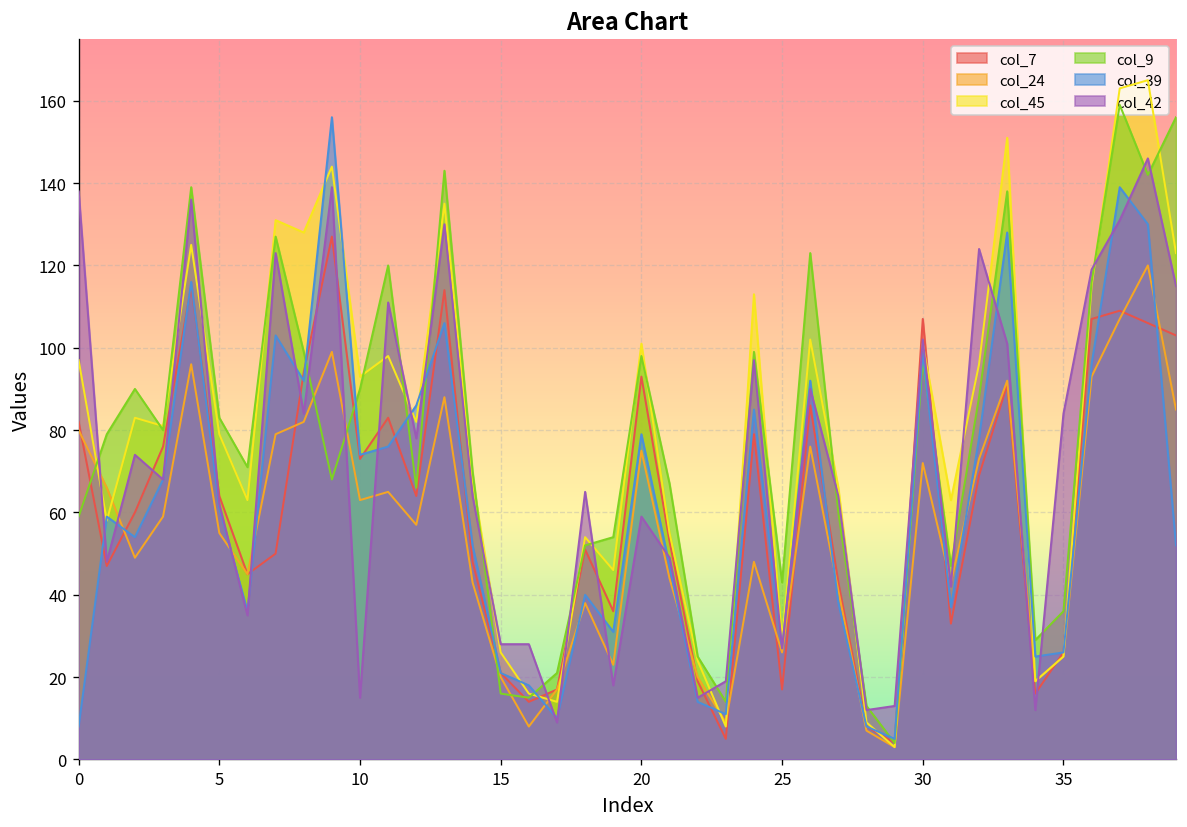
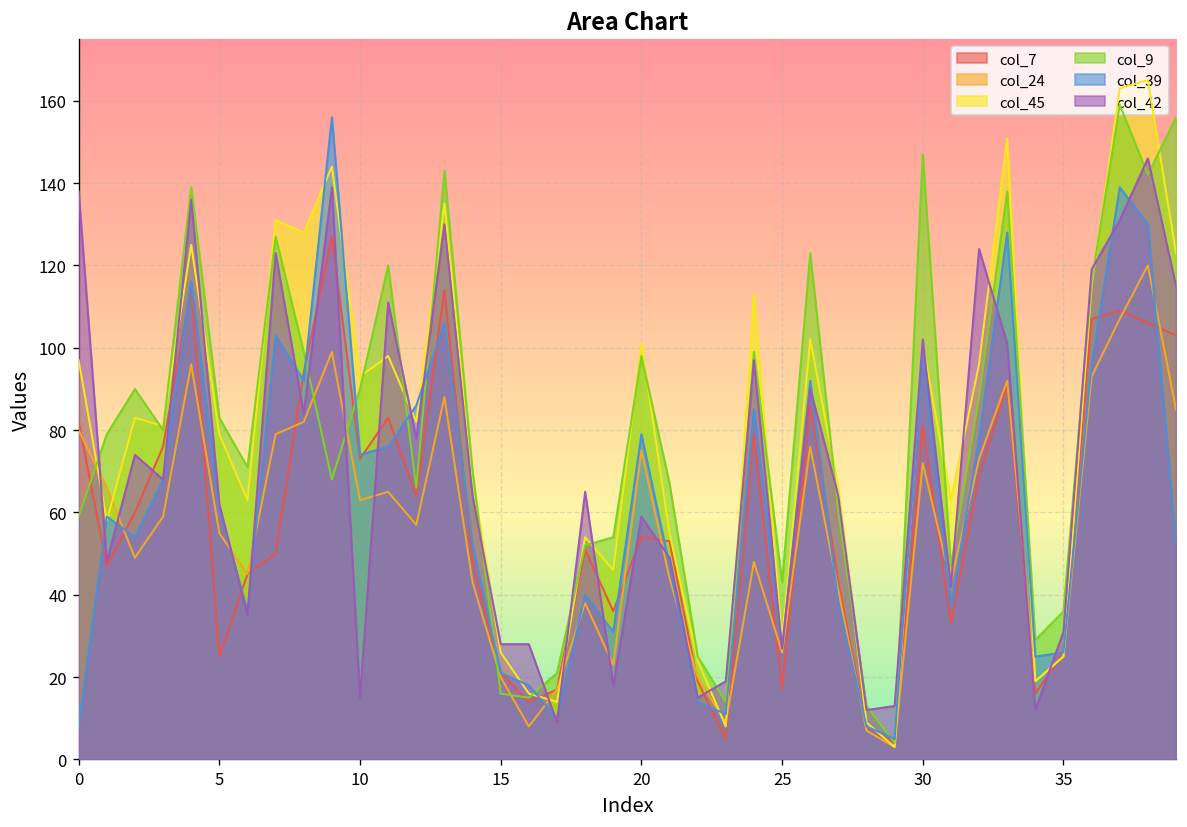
  {
    "col_7": {
      "0": 82,
-     "5": 64,
+     "5": 25,
      "10": 73,
-     "20": 93,
+     "20": 54,
      "25": 17,
-     "30": 107
+     "30": 81
    },
    "col_9": {
      "0": 59,
      "5": 83,
      "10": 90,
      "15": 16,
      "20": 98,
      "25": 43,
-     "30": 97,
+     "30": 147,
      "35": 36
    },
    "col_39": {
      "0": 8,
      "5": 61,
      "10": 74,
      "20": 79,
      "30": 99
    },
    "col_42": {
      "0": 138,
      "5": 62,
      "10": 15,
      "15": 28,
      "20": 59,
      "30": 102,
-     "35": 84
+     "35": 31
    }
  }
